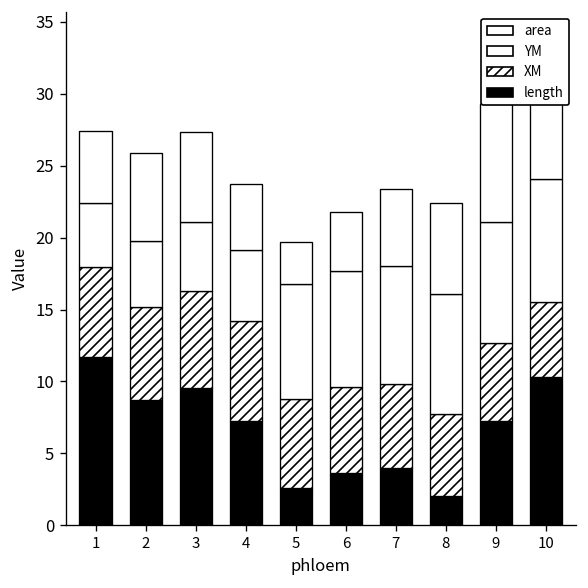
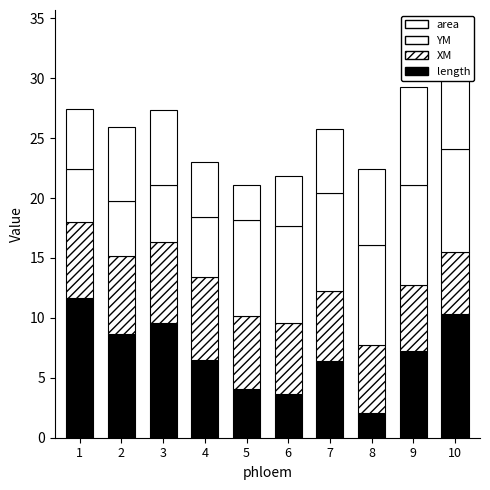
  {
    "length": {
      "1": 11.7,
      "2": 8.7,
      "3": 9.6,
-     "4": 7.3,
-     "5": 2.6,
+     "4": 6.5,
+     "5": 4.0,
      "6": 3.6,
-     "7": 4.0,
+     "7": 6.4,
      "8": 2.0,
      "9": 7.3,
      "10": 10.3
    }
  }
